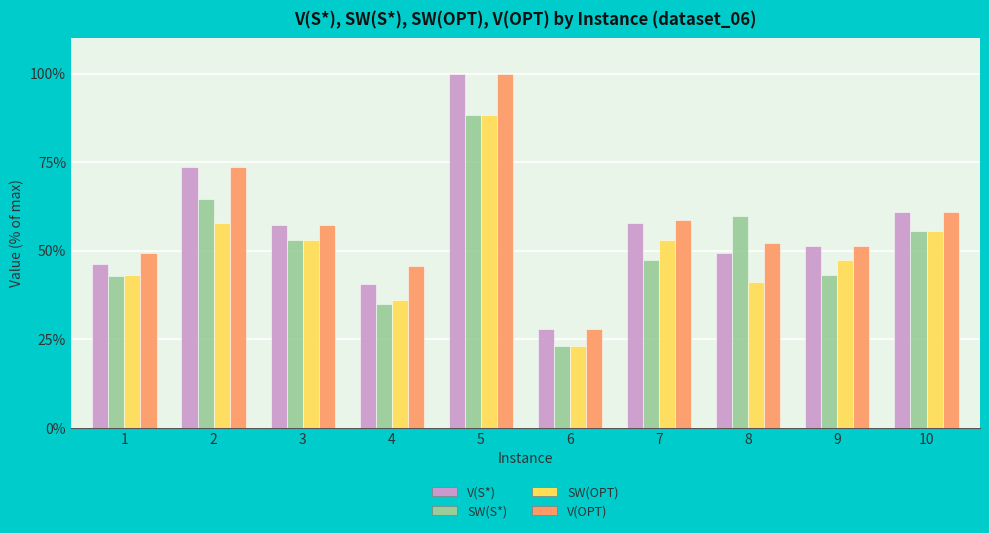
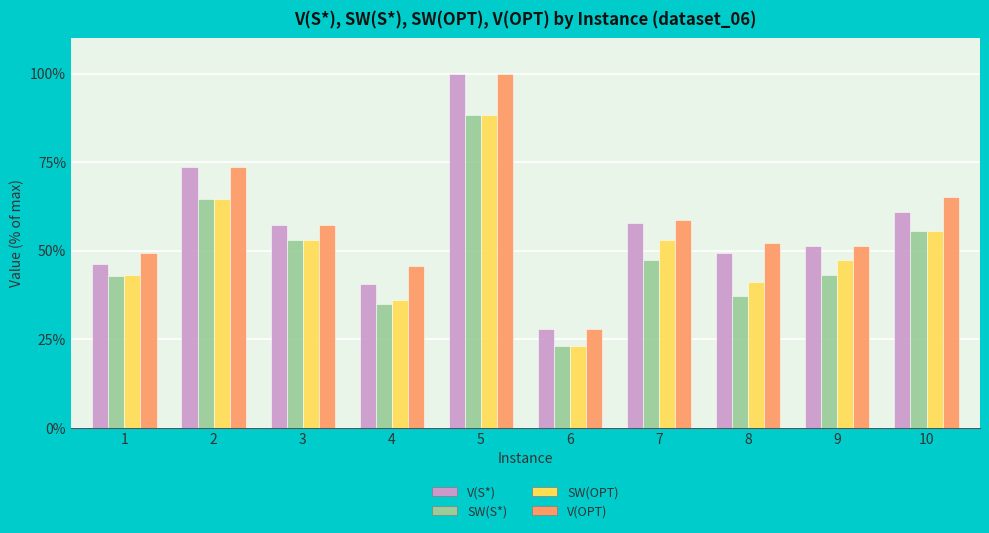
  {
    "V(S*)": {
      "1": "46%",
      "2": "74%",
      "3": "57%",
      "4": "40%",
      "5": "100%",
      "6": "28%",
      "7": "58%",
      "8": "49%",
      "9": "51%",
      "10": "61%"
    },
    "SW(S*)": {
      "1": "43%",
      "2": "65%",
      "3": "53%",
      "4": "35%",
      "5": "88%",
      "6": "23%",
      "7": "47%",
-     "8": "60%",
+     "8": "37%",
      "9": "43%",
      "10": "55%"
    },
    "SW(OPT)": {
      "1": "43%",
-     "2": "58%",
+     "2": "65%",
      "3": "53%",
      "4": "36%",
      "5": "88%",
      "6": "23%",
      "7": "53%",
      "8": "41%",
      "9": "47%",
      "10": "55%"
    },
    "V(OPT)": {
      "1": "49%",
      "2": "74%",
      "3": "57%",
      "4": "46%",
      "5": "100%",
      "6": "28%",
      "7": "59%",
      "8": "52%",
      "9": "51%",
-     "10": "61%"
+     "10": "65%"
    }
  }
